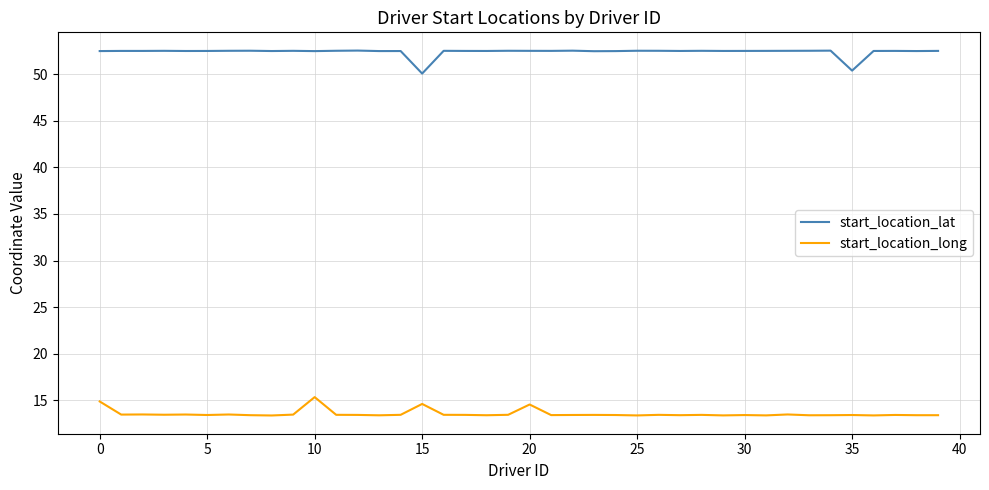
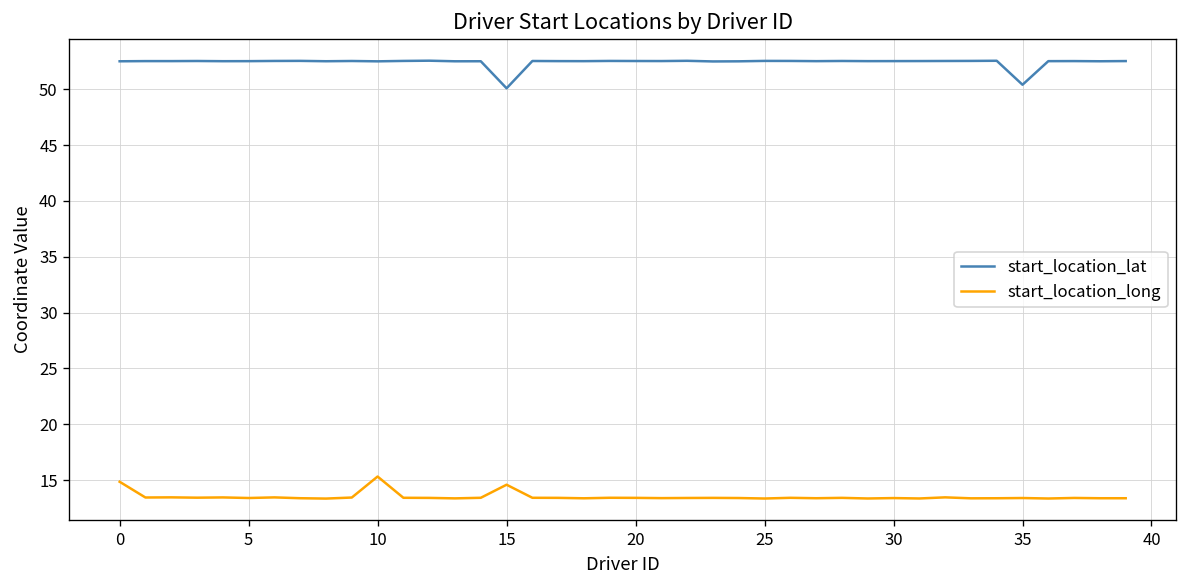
  {
    "start_location_lat": {
      "0": 53,
      "5": 53,
      "10": 52,
      "15": 50,
      "20": 53,
      "25": 53,
      "30": 53,
      "35": 50
    },
    "start_location_long": {
      "0": 15,
      "5": 13,
      "10": 15,
      "15": 15,
-     "20": 15,
+     "20": 13,
      "25": 13,
      "30": 13,
      "35": 13
    }
  }
